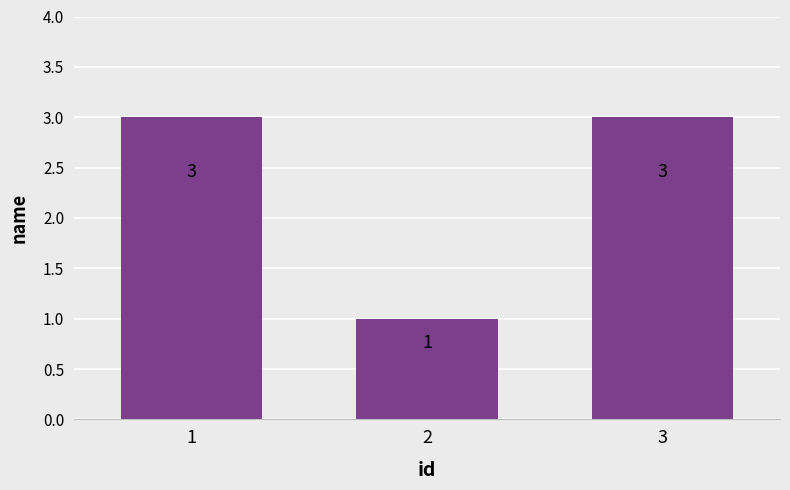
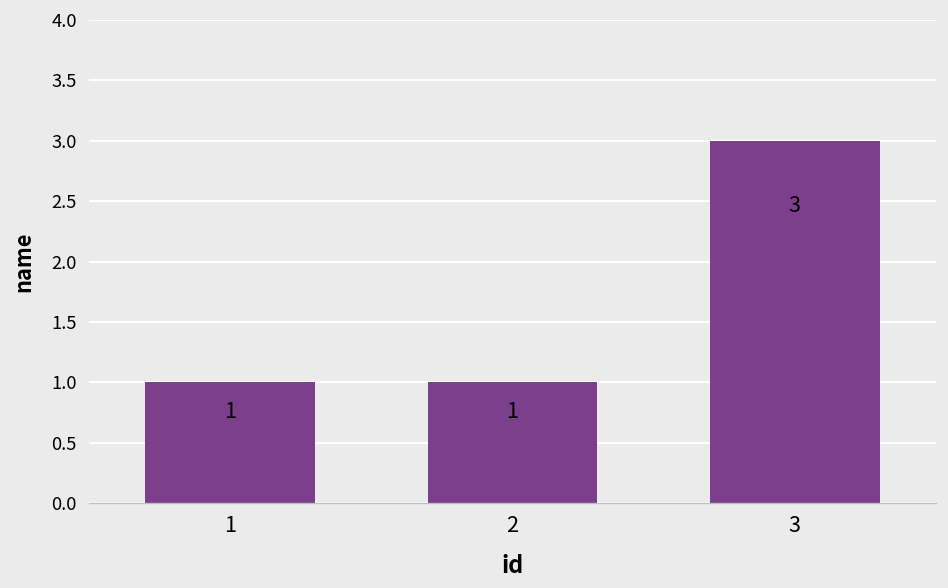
  {
-   "1": 3,
+   "1": 1,
    "2": 1,
    "3": 3
  }
